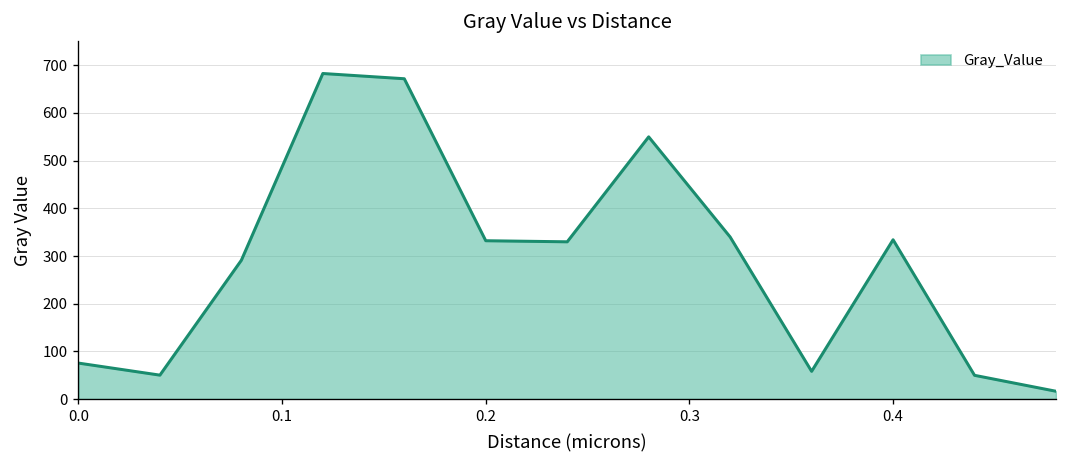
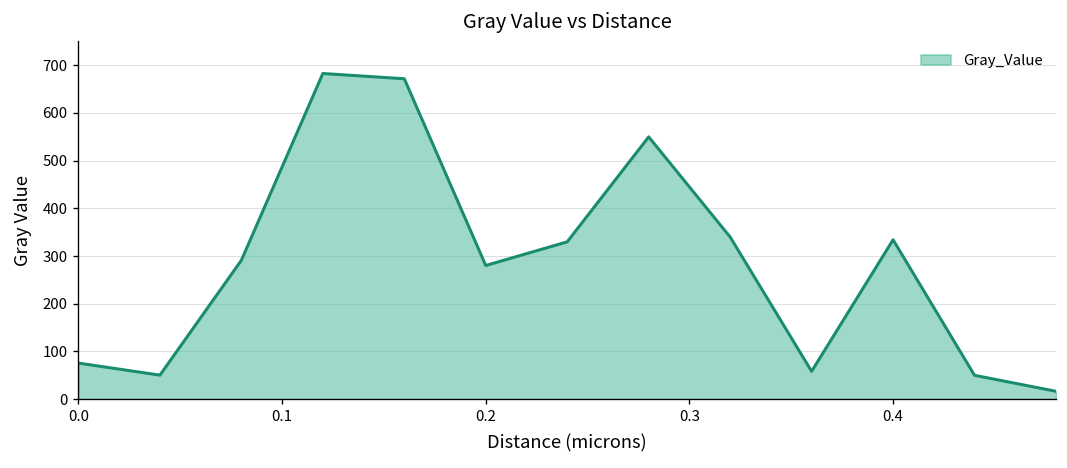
  {
    "0.0": 80,
-   "0.2": 330,
+   "0.2": 280,
    "0.4": 330
  }
